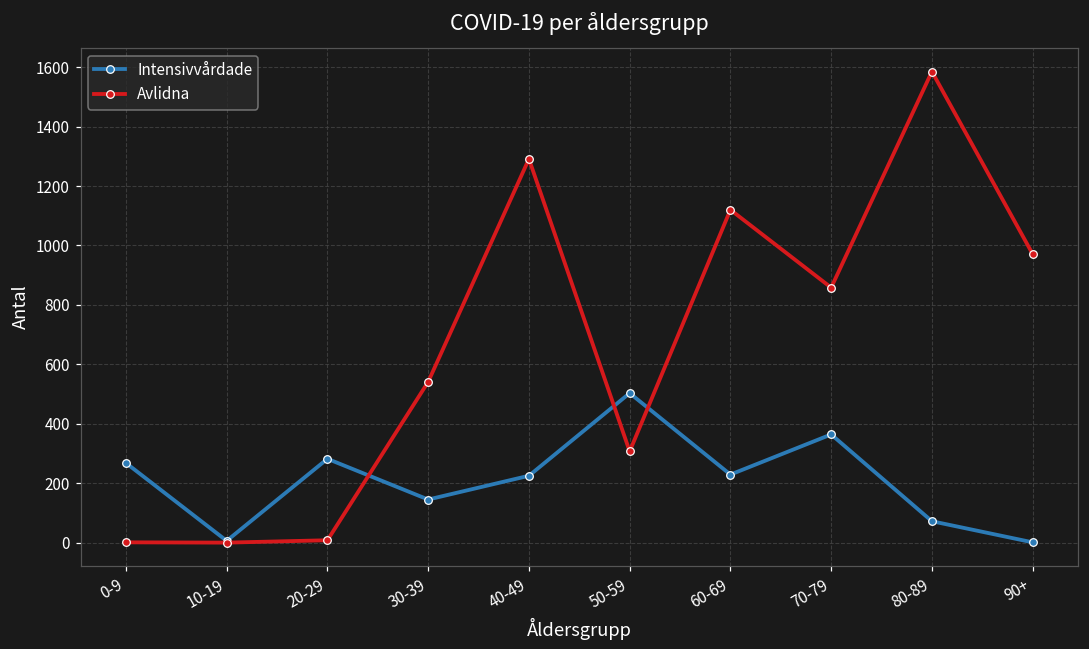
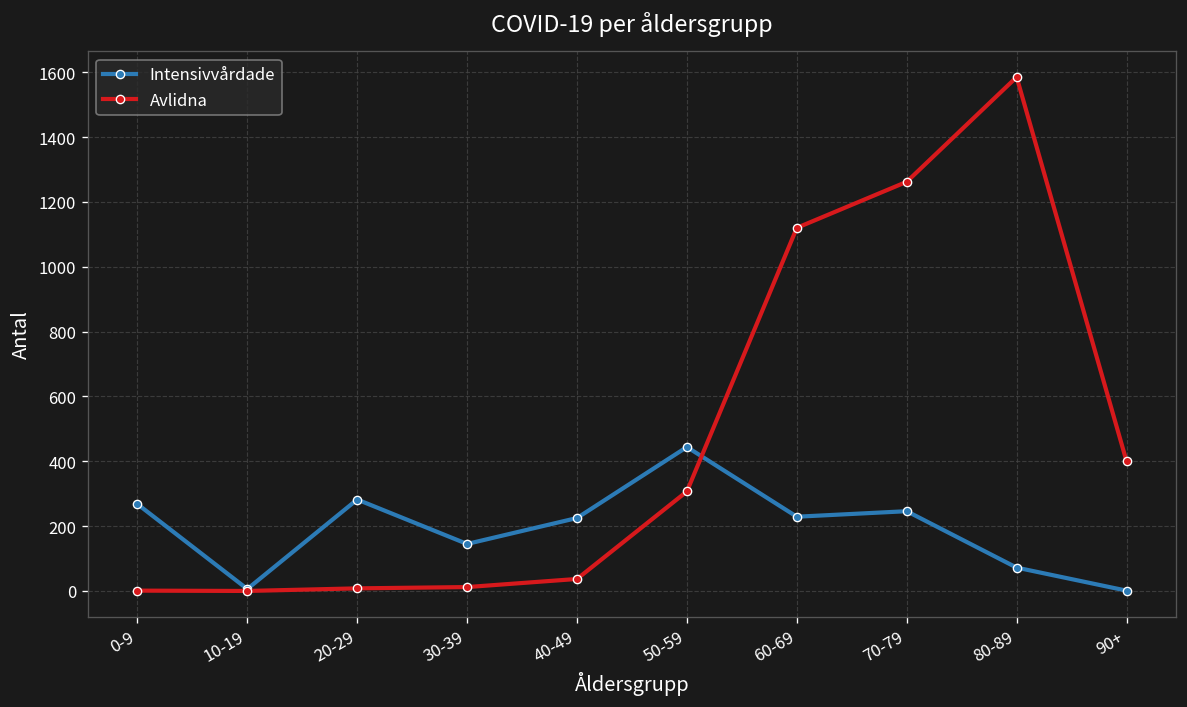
  {
    "Intensivvårdade": {
      "0-9": 270,
      "20-29": 280,
      "30-39": 150,
      "40-49": 230,
-     "50-59": 500,
+     "50-59": 440,
      "60-69": 230,
-     "70-79": 360,
+     "70-79": 250,
      "80-89": 70,
      "90+": 0
    },
    "Avlidna": {
      "0-9": 0,
      "20-29": 10,
-     "30-39": 540,
-     "40-49": 1290,
+     "30-39": 10,
+     "40-49": 40,
      "50-59": 310,
      "60-69": 1120,
-     "70-79": 860,
+     "70-79": 1260,
      "80-89": 1590,
-     "90+": 970
+     "90+": 400
    }
  }
